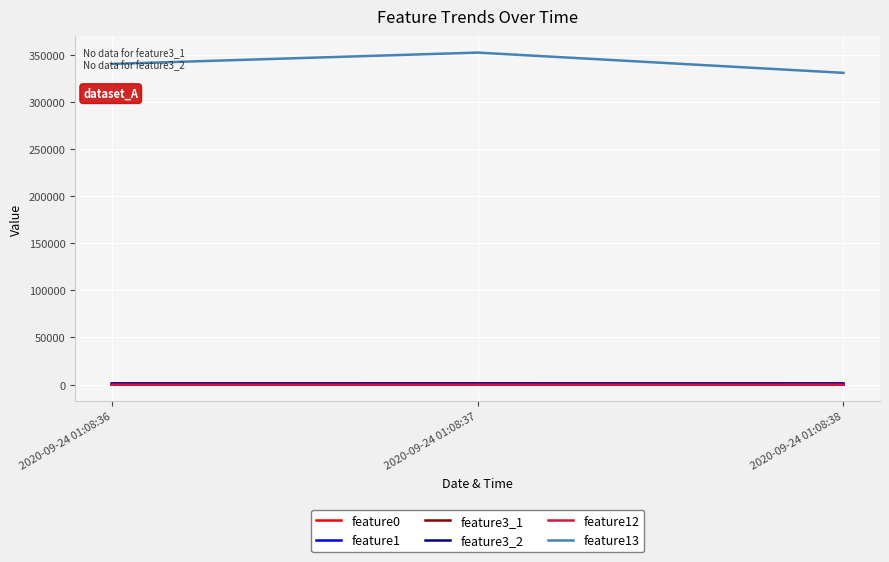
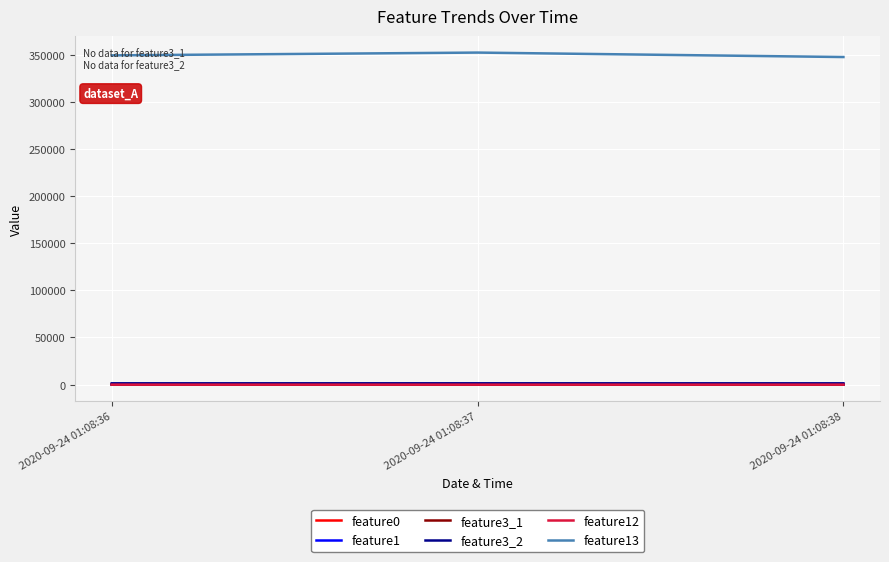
  {
    "feature13": {
-     "2020-09-24 01:08:36": 340000,
+     "2020-09-24 01:08:36": 350000,
      "2020-09-24 01:08:37": 350000,
-     "2020-09-24 01:08:38": 330000
+     "2020-09-24 01:08:38": 350000
    }
  }
